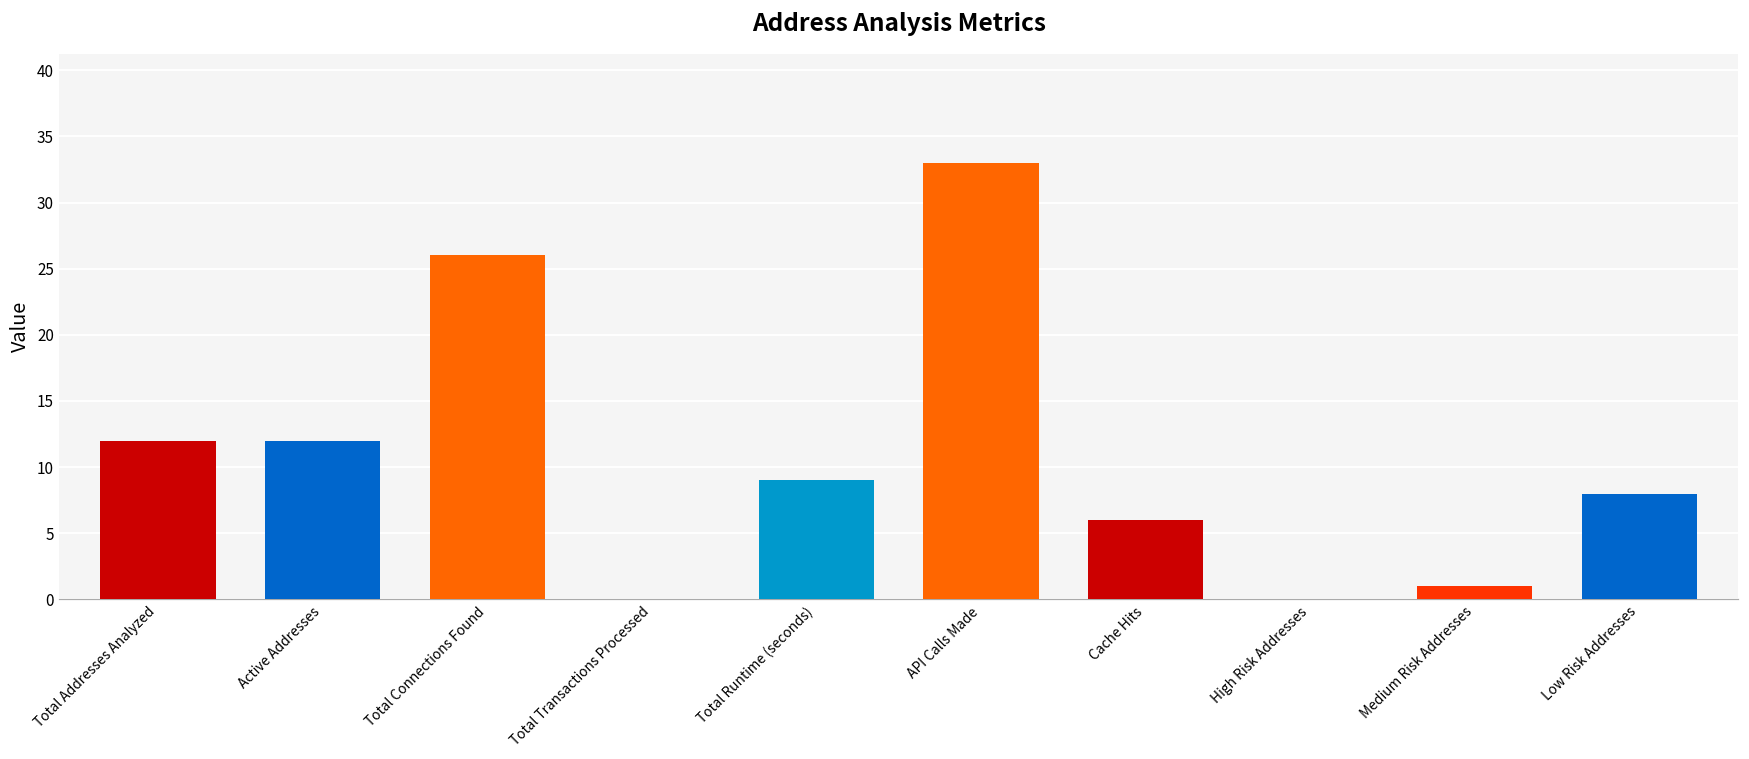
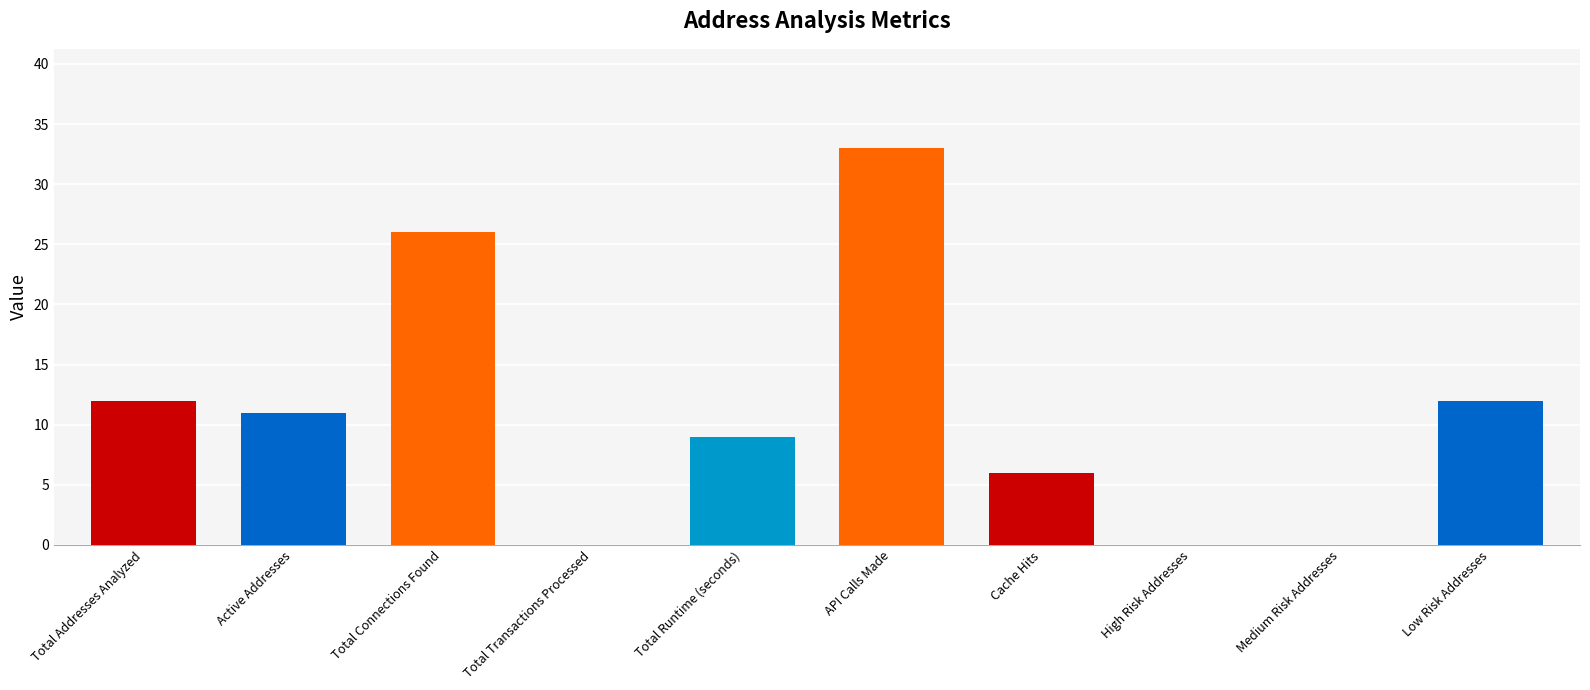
  {
    "Total Addresses Analyzed": 12,
-   "Active Addresses": 12,
+   "Active Addresses": 11,
    "Total Connections Found": 26,
    "Total Transactions Processed": 0,
    "Total Runtime (seconds)": 9,
    "API Calls Made": 33,
    "Cache Hits": 6,
    "High Risk Addresses": 0,
-   "Medium Risk Addresses": 1,
-   "Low Risk Addresses": 8
+   "Medium Risk Addresses": 0,
+   "Low Risk Addresses": 12
  }
